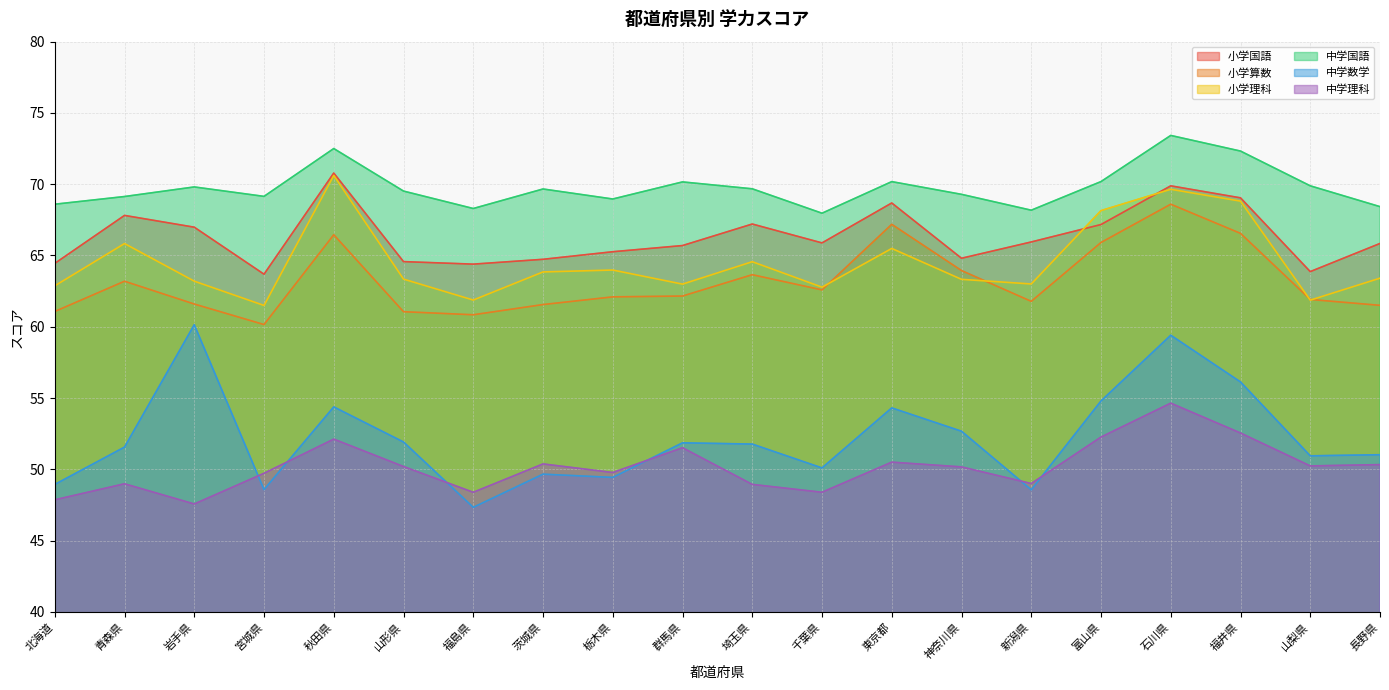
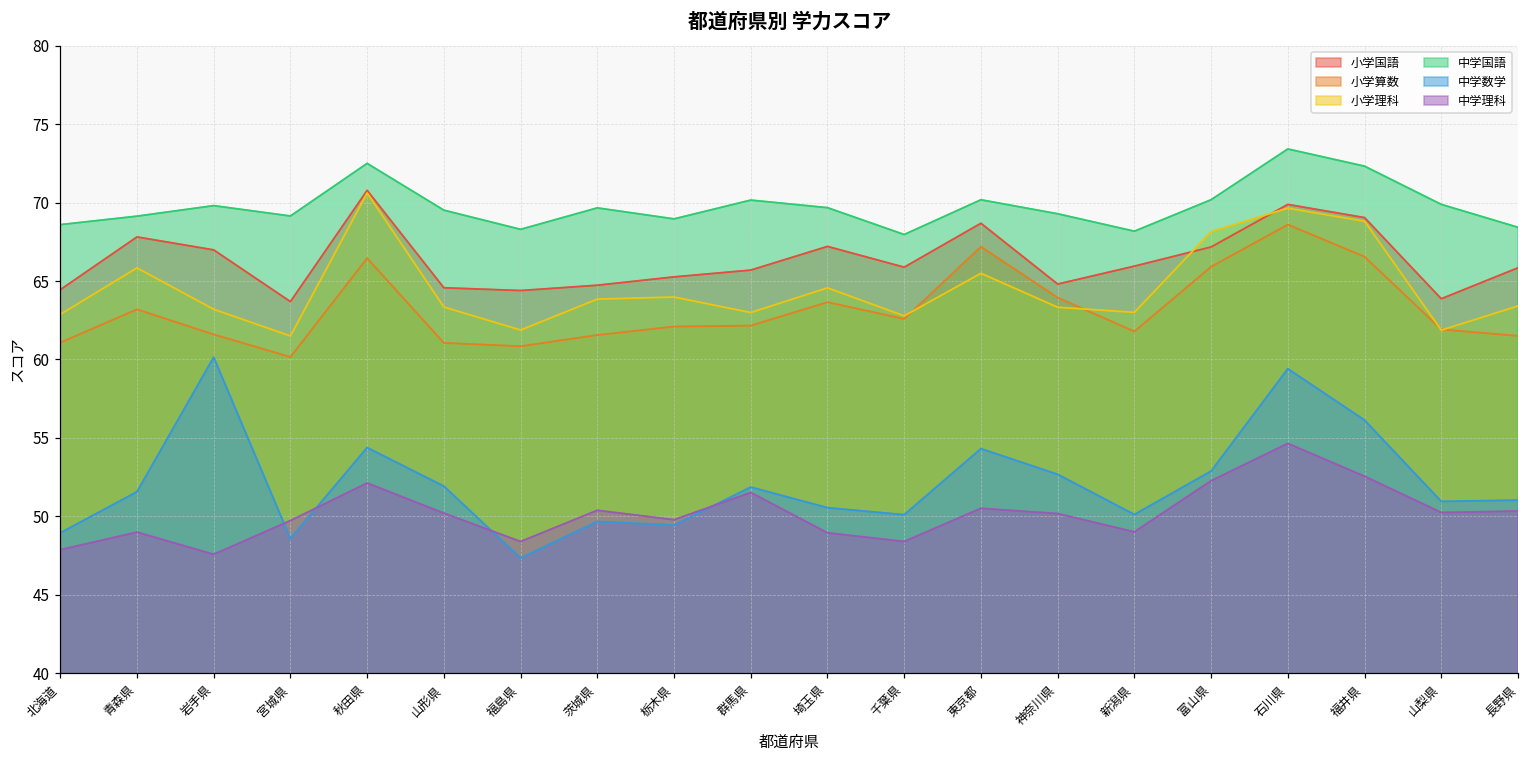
  {
    "中学国語": {
      "北海道": 68.6,
      "青森県": 69.1,
      "岩手県": 69.8,
      "宮城県": 69.1,
      "秋田県": 72.5,
      "山形県": 69.5,
      "福島県": 68.3,
      "茨城県": 69.7,
      "栃木県": 69.0,
      "群馬県": 70.2,
      "埼玉県": 69.7,
      "千葉県": 68.0,
      "東京都": 70.2,
      "神奈川県": 69.3,
      "新潟県": 68.2,
      "富山県": 70.2,
      "石川県": 73.4,
      "福井県": 72.3,
      "山梨県": 69.9,
      "長野県": 68.4
    },
    "中学数学": {
      "北海道": 48.9,
      "青森県": 51.6,
      "岩手県": 60.1,
      "宮城県": 48.6,
      "秋田県": 54.4,
      "山形県": 51.9,
      "福島県": 47.3,
      "茨城県": 49.7,
      "栃木県": 49.4,
      "群馬県": 51.9,
-     "埼玉県": 51.8,
+     "埼玉県": 50.5,
      "千葉県": 50.1,
      "東京都": 54.3,
      "神奈川県": 52.7,
-     "新潟県": 48.6,
-     "富山県": 54.8,
+     "新潟県": 50.1,
+     "富山県": 52.9,
      "石川県": 59.4,
      "福井県": 56.1,
      "山梨県": 50.9,
      "長野県": 51.0
    },
    "中学理科": {
      "北海道": 47.9,
      "青森県": 49.0,
      "岩手県": 47.6,
      "宮城県": 49.7,
      "秋田県": 52.1,
      "山形県": 50.2,
      "福島県": 48.4,
      "茨城県": 50.4,
      "栃木県": 49.8,
      "群馬県": 51.5,
      "埼玉県": 48.9,
      "千葉県": 48.4,
      "東京都": 50.5,
      "神奈川県": 50.2,
      "新潟県": 49.0,
      "富山県": 52.3,
      "石川県": 54.6,
      "福井県": 52.5,
      "山梨県": 50.2,
      "長野県": 50.3
    }
  }
